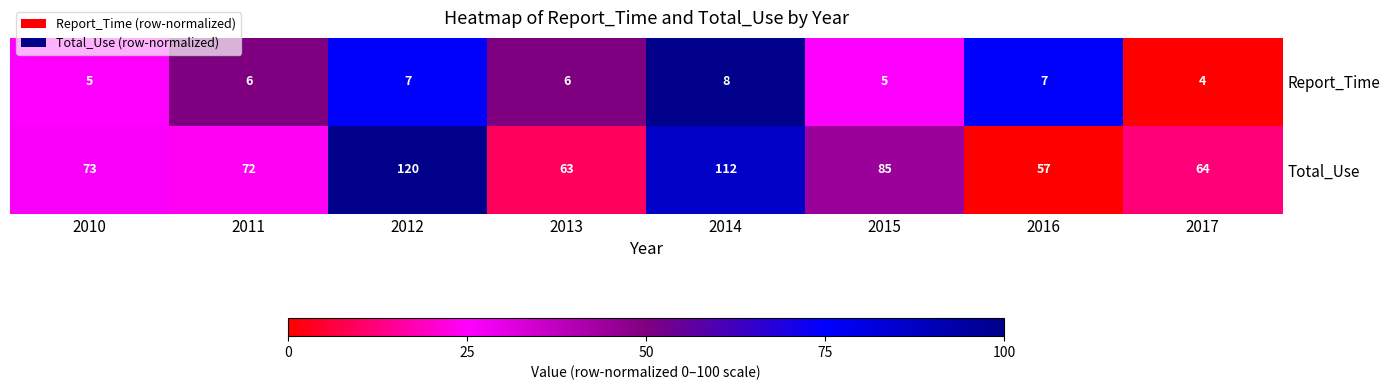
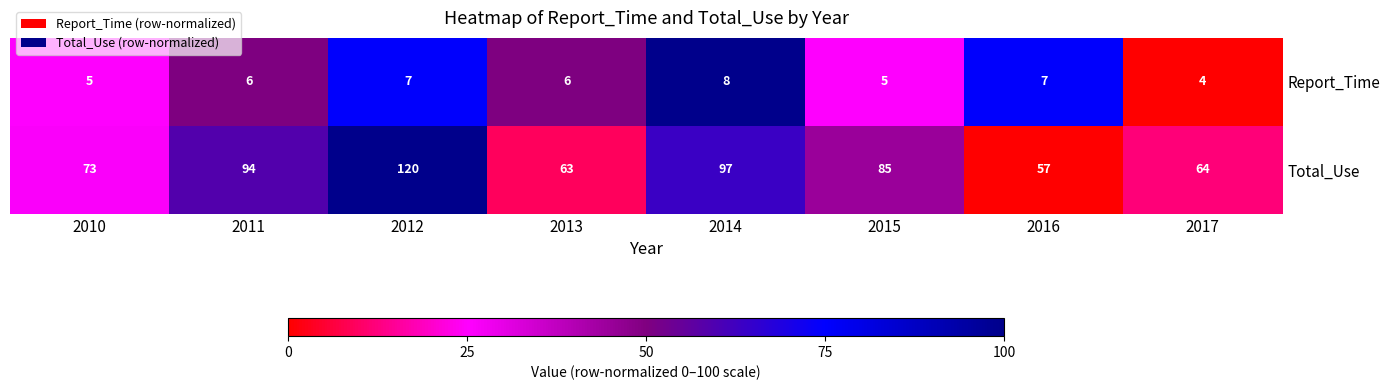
  {
    "Report_Time": {
      "2010": 5,
      "2011": 6,
      "2012": 7,
      "2013": 6,
      "2014": 8,
      "2015": 5,
      "2016": 7,
      "2017": 4
    },
    "Total_Use": {
      "2010": 73,
-     "2011": 72,
+     "2011": 94,
      "2012": 120,
      "2013": 63,
-     "2014": 112,
+     "2014": 97,
      "2015": 85,
      "2016": 57,
      "2017": 64
    }
  }
